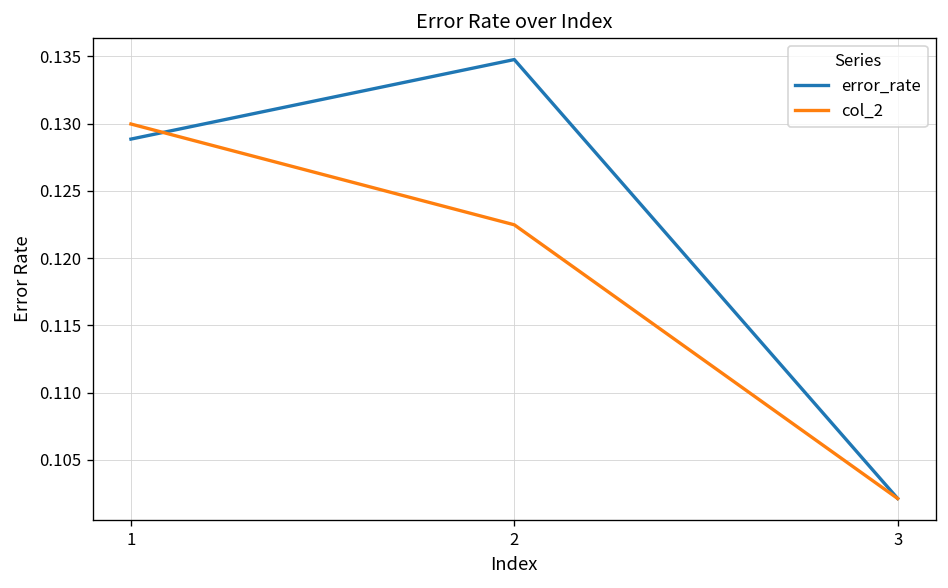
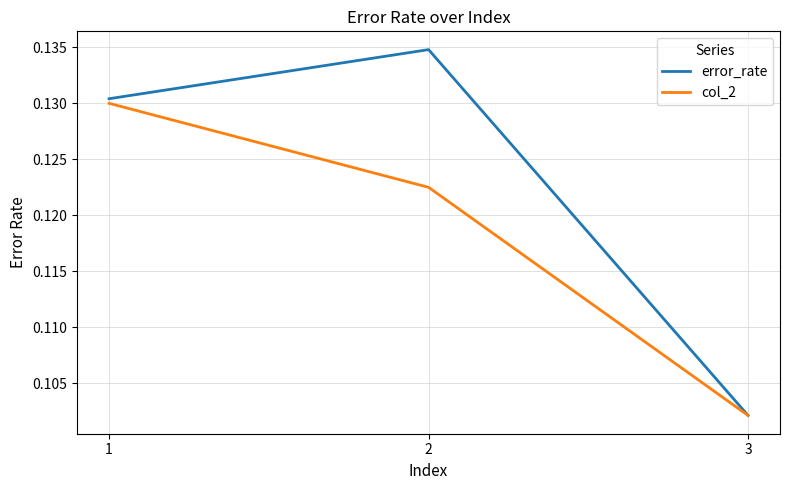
  {
    "error_rate": {
-     "1": 0.1289,
+     "1": 0.1304,
      "2": 0.1348
    },
    "col_2": {
      "1": 0.1300,
      "2": 0.1225
    }
  }
